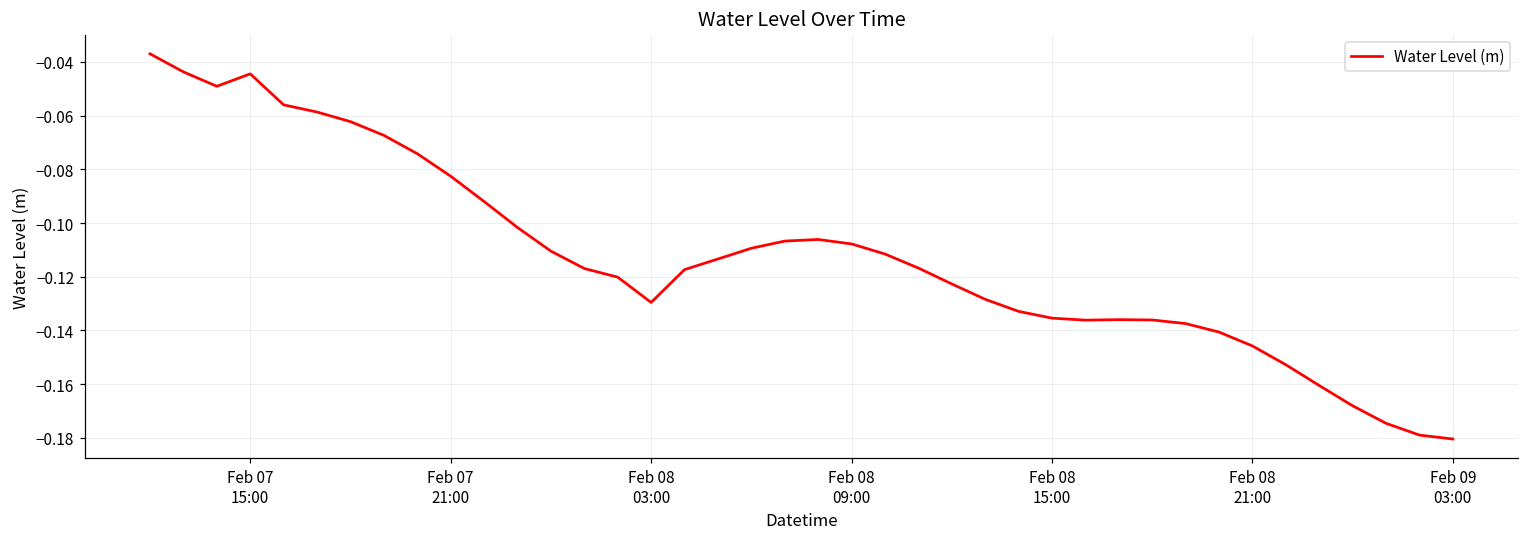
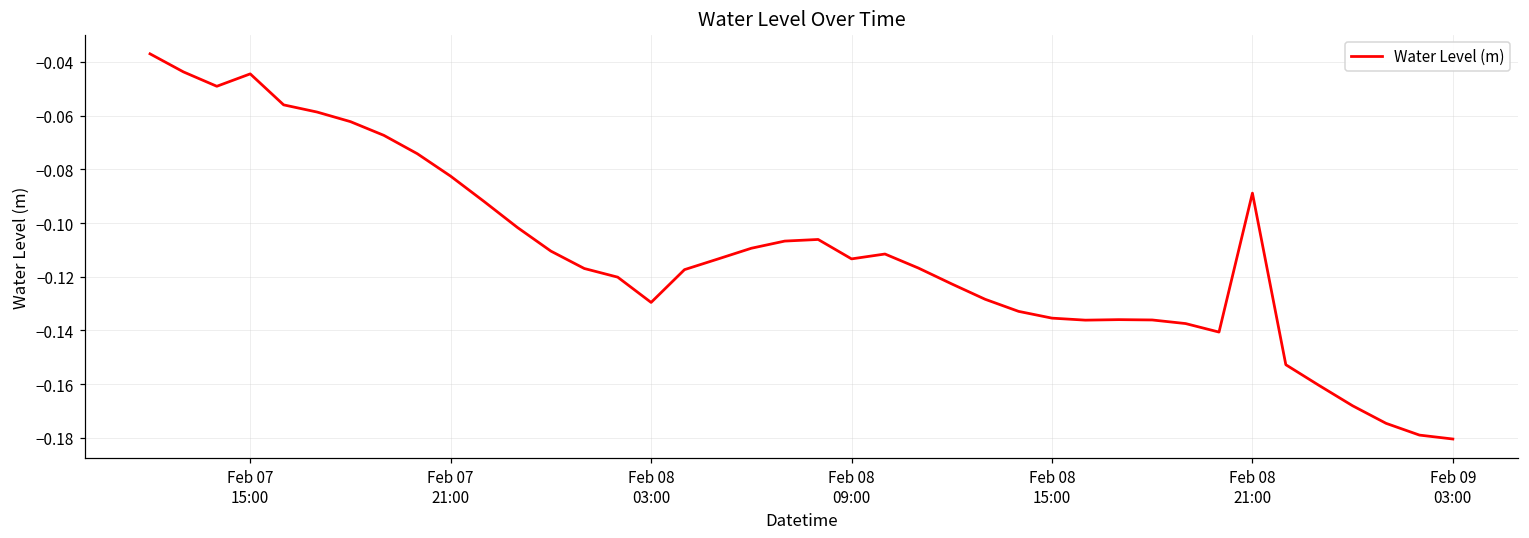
  {
    "Feb 07 15:00": -0.044,
    "Feb 07 21:00": -0.083,
    "Feb 08 03:00": -0.130,
-   "Feb 08 09:00": -0.108,
+   "Feb 08 09:00": -0.113,
    "Feb 08 15:00": -0.135,
-   "Feb 08 21:00": -0.146,
+   "Feb 08 21:00": -0.089,
    "Feb 09 03:00": -0.180
  }
